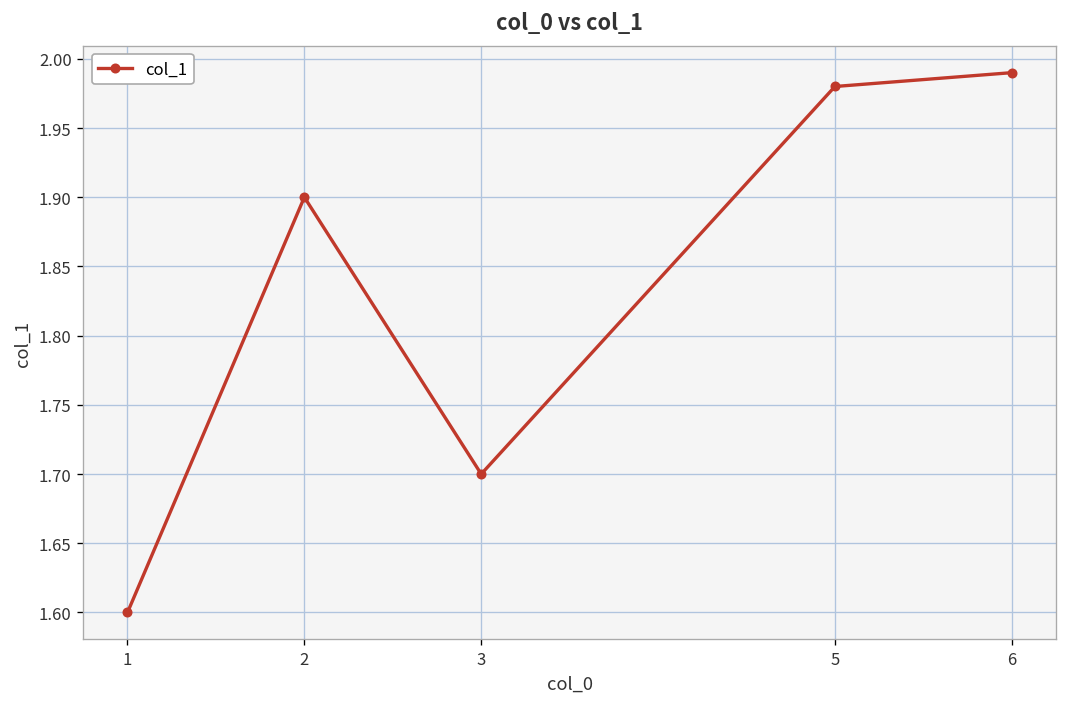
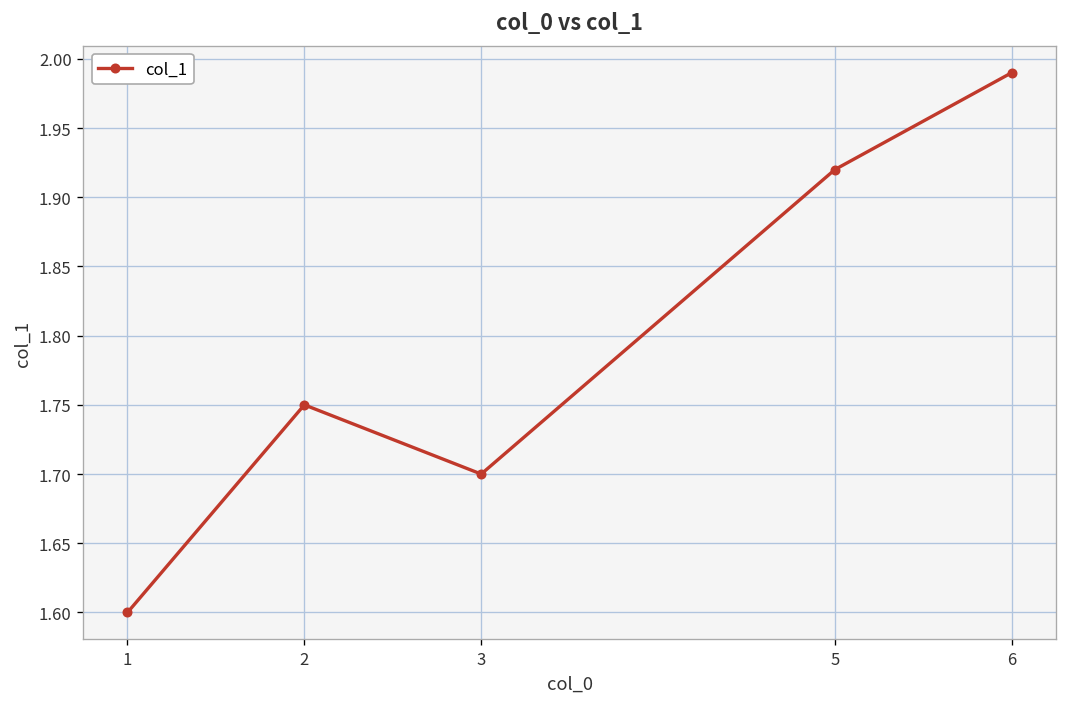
  {
    "1": 1.60,
-   "2": 1.90,
+   "2": 1.75,
    "3": 1.70,
-   "5": 1.98,
+   "5": 1.92,
    "6": 1.99
  }
